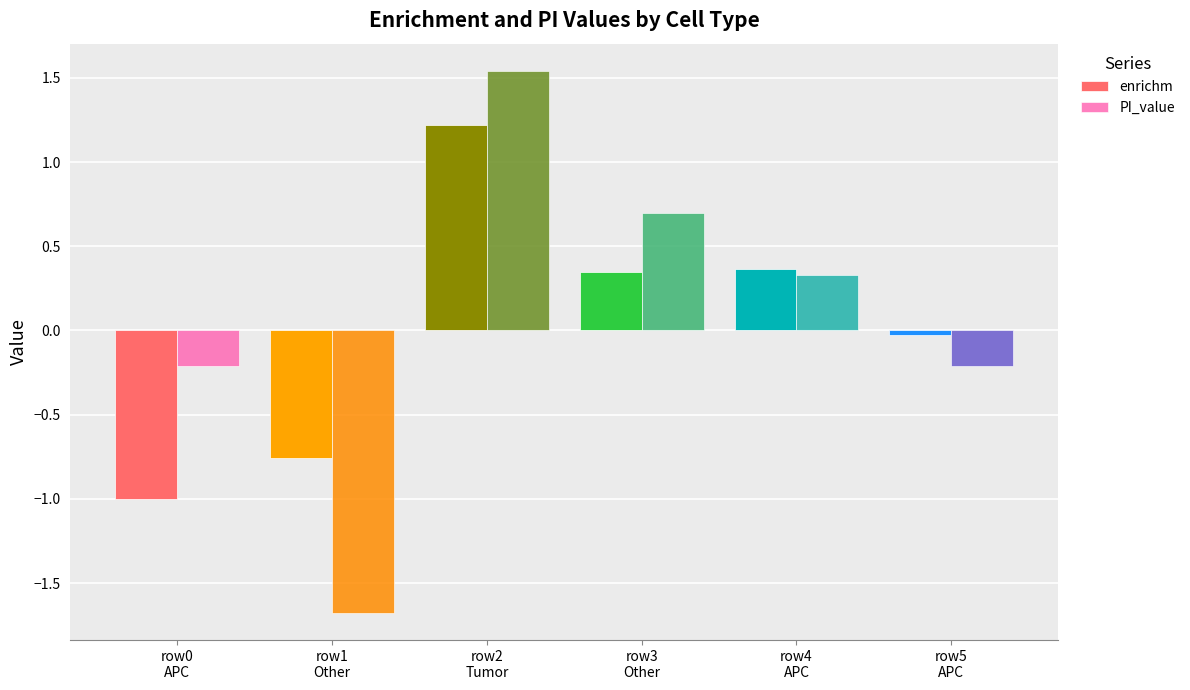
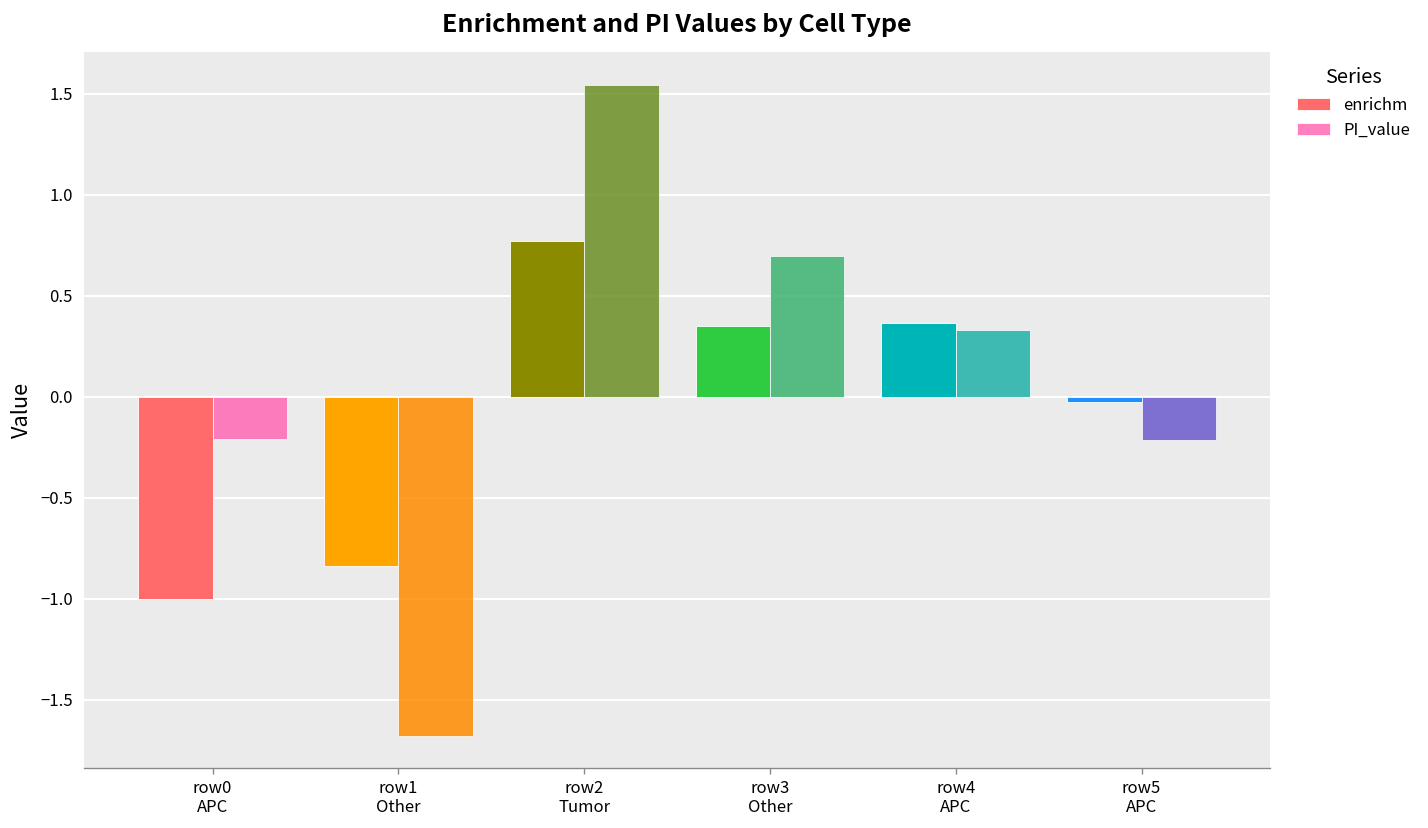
  {
    "enrichm": {
      "row0 APC": -1.00,
-     "row1 Other": -0.76,
-     "row2 Tumor": 1.22,
+     "row1 Other": -0.84,
+     "row2 Tumor": 0.77,
      "row3 Other": 0.35,
      "row4 APC": 0.37,
      "row5 APC": -0.03
    },
    "PI_value": {
      "row0 APC": -0.21,
      "row1 Other": -1.68,
      "row2 Tumor": 1.54,
      "row3 Other": 0.70,
      "row4 APC": 0.33,
      "row5 APC": -0.21
    }
  }
